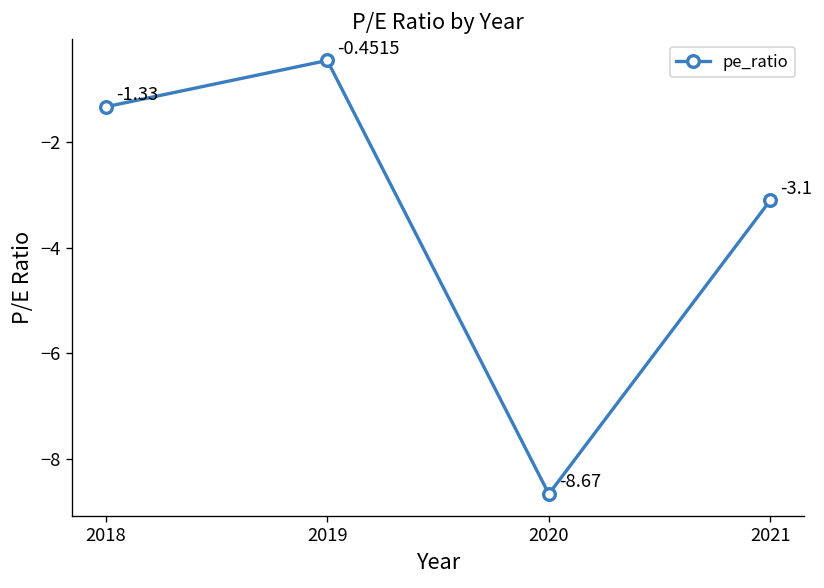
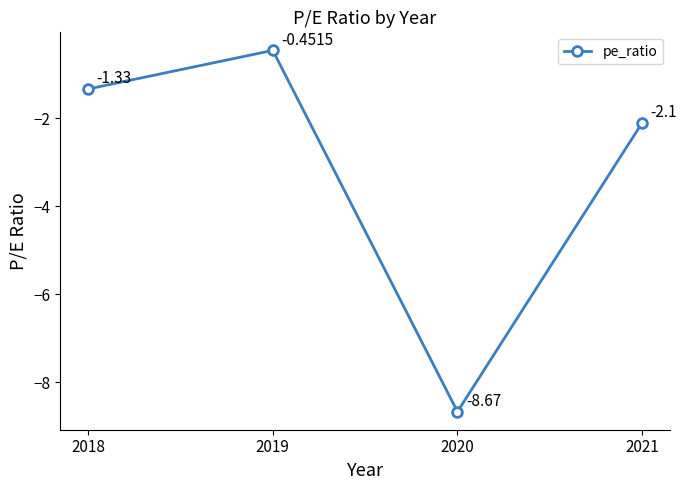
  {
    "2018": -1.33,
    "2019": -0.4515,
    "2020": -8.67,
-   "2021": -3.1
+   "2021": -2.1
  }
